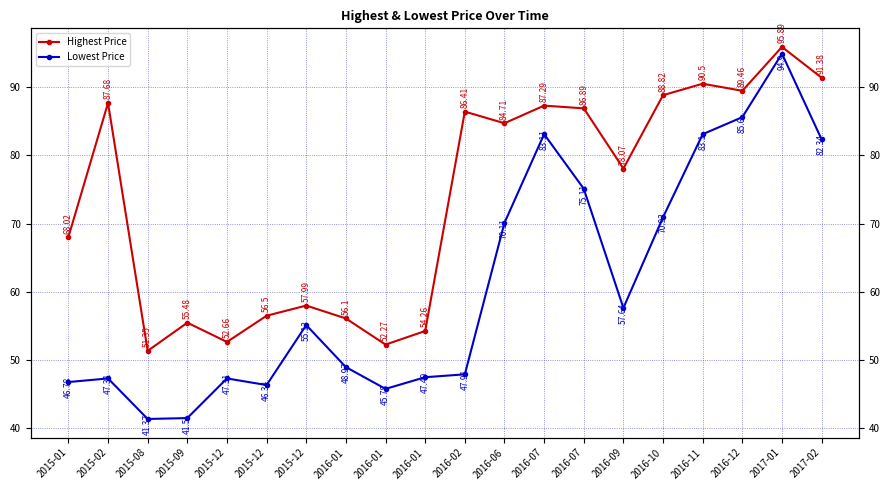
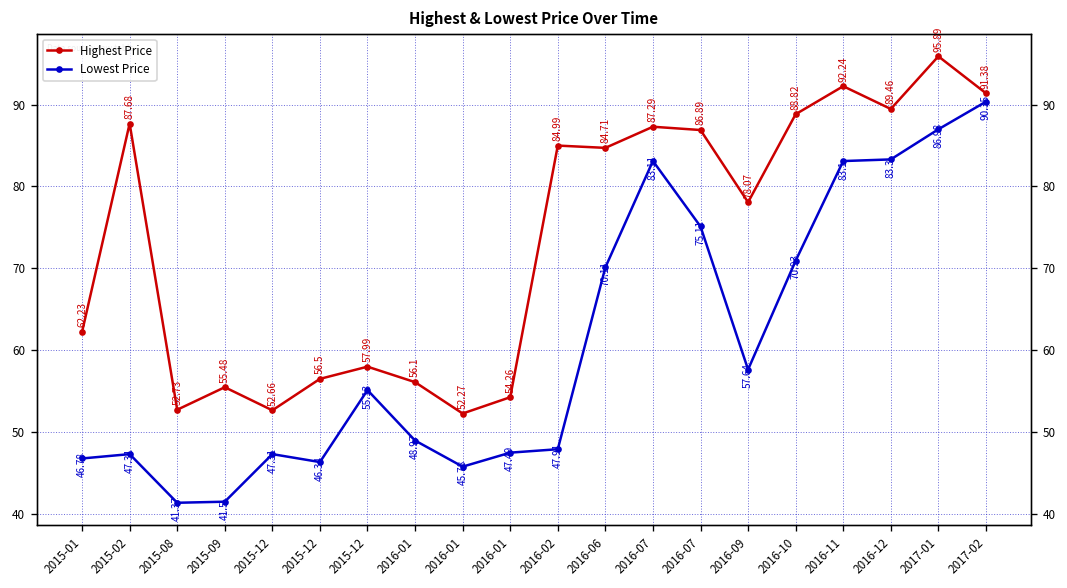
  {
    "Highest Price": {
-     "2015-01": 68.02,
+     "2015-01": 62.23,
      "2015-02": 87.68,
-     "2015-08": 51.35,
+     "2015-08": 52.73,
      "2015-09": 55.48,
-     "2016-02": 86.41,
+     "2016-02": 84.99,
      "2016-06": 84.71,
      "2016-09": 78.07,
      "2016-10": 88.82,
-     "2016-11": 90.5,
+     "2016-11": 92.24,
      "2016-12": 89.46,
      "2017-01": 95.89,
      "2017-02": 91.38
    },
    "Lowest Price": {
      "2015-01": 46.78,
      "2015-02": 47.31,
      "2015-08": 41.37,
      "2015-09": 41.5,
      "2016-02": 47.91,
      "2016-06": 70.11,
      "2016-09": 57.64,
      "2016-10": 70.93,
      "2016-11": 83.1,
-     "2016-12": 85.6,
-     "2017-01": 94.9,
-     "2017-02": 82.34
+     "2016-12": 83.3,
+     "2017-01": 86.98,
+     "2017-02": 90.35
    }
  }
